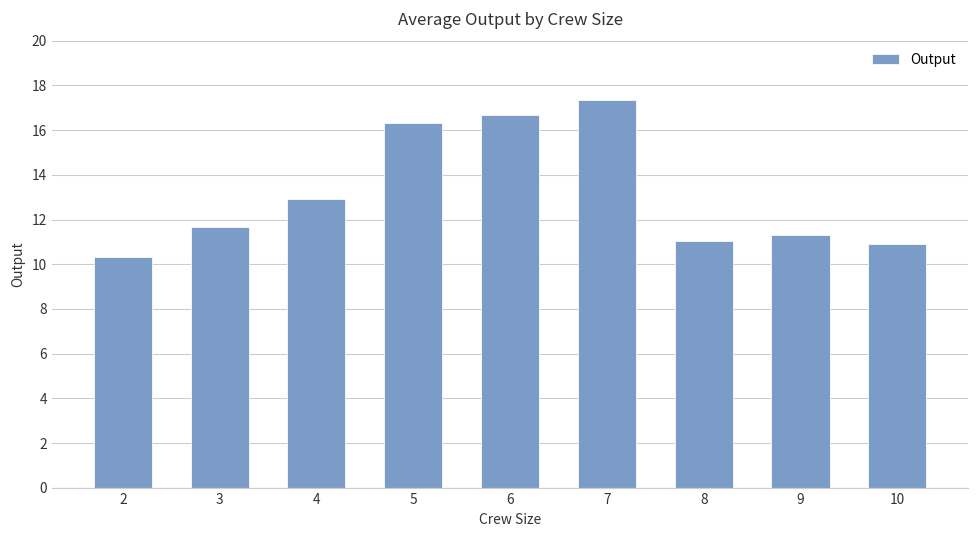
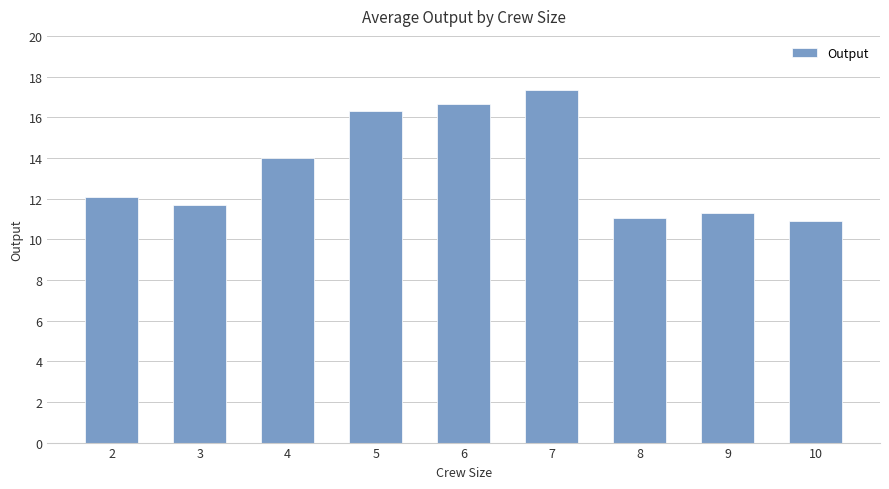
  {
-   "2": 10.3,
+   "2": 12.1,
    "3": 11.7,
-   "4": 12.9,
+   "4": 14.0,
    "5": 16.3,
    "6": 16.7,
    "7": 17.3,
    "8": 11.0,
    "9": 11.3,
    "10": 10.9
  }
